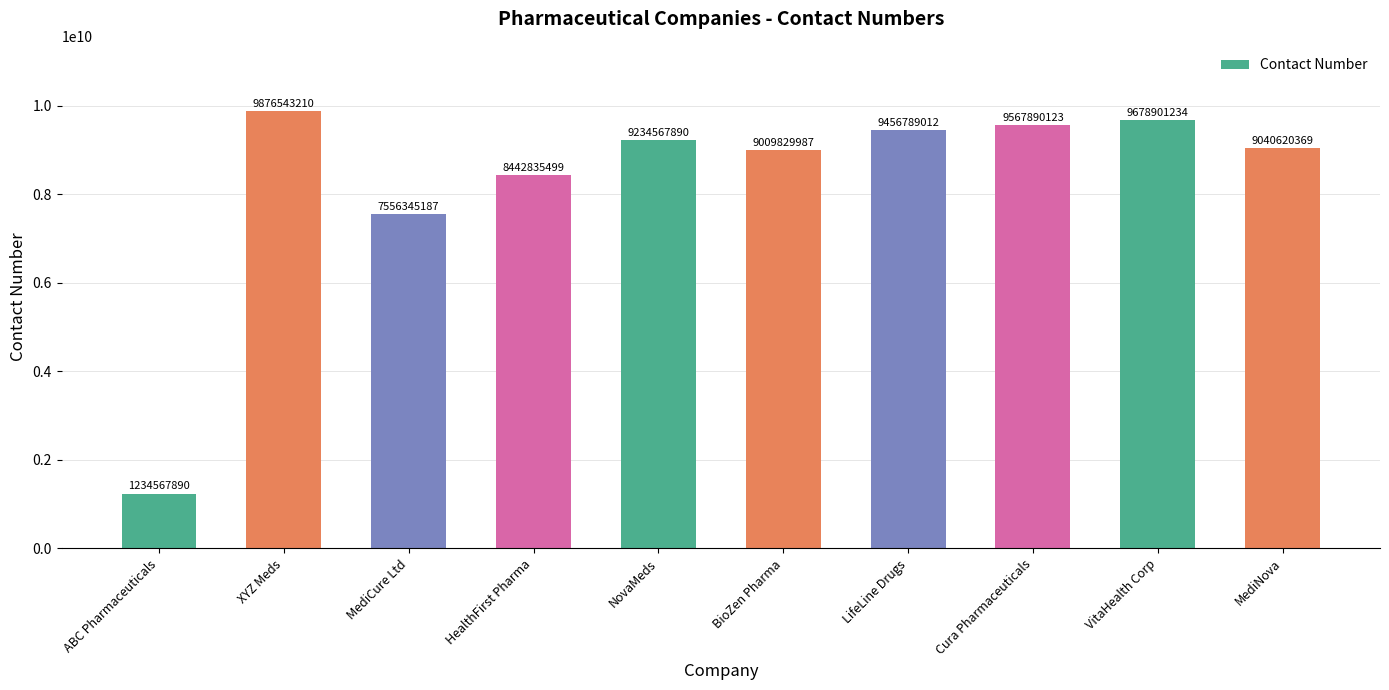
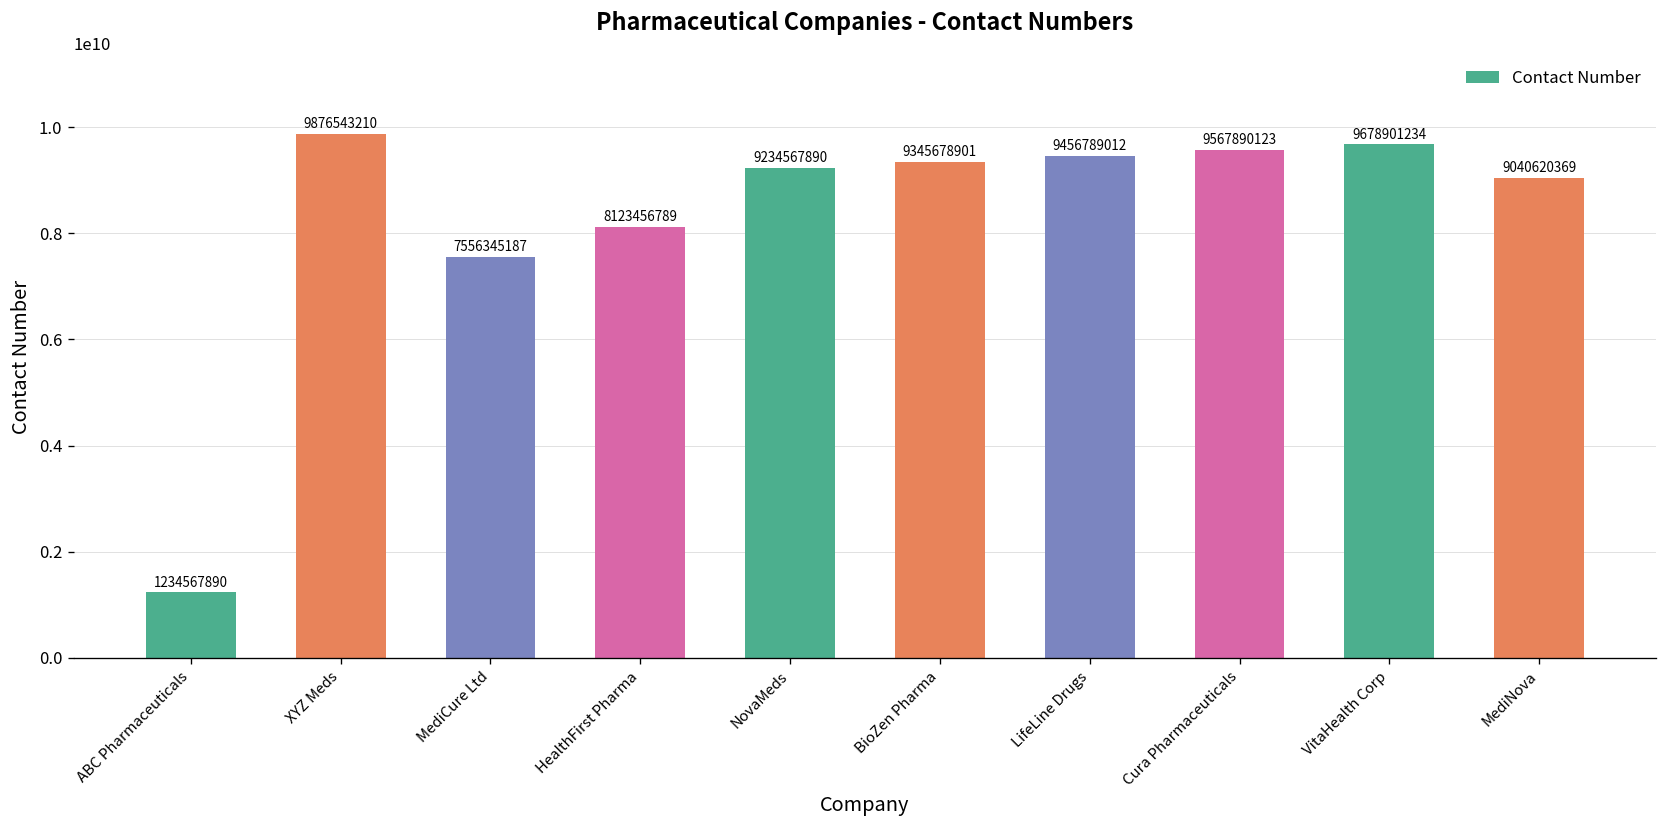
  {
    "ABC Pharmaceuticals": 1234567890,
    "XYZ Meds": 9876543210,
    "MediCure Ltd": 7556345187,
-   "HealthFirst Pharma": 8442835499,
+   "HealthFirst Pharma": 8123456789,
    "NovaMeds": 9234567890,
-   "BioZen Pharma": 9009829987,
+   "BioZen Pharma": 9345678901,
    "LifeLine Drugs": 9456789012,
    "Cura Pharmaceuticals": 9567890123,
    "VitaHealth Corp": 9678901234,
    "MediNova": 9040620369
  }
